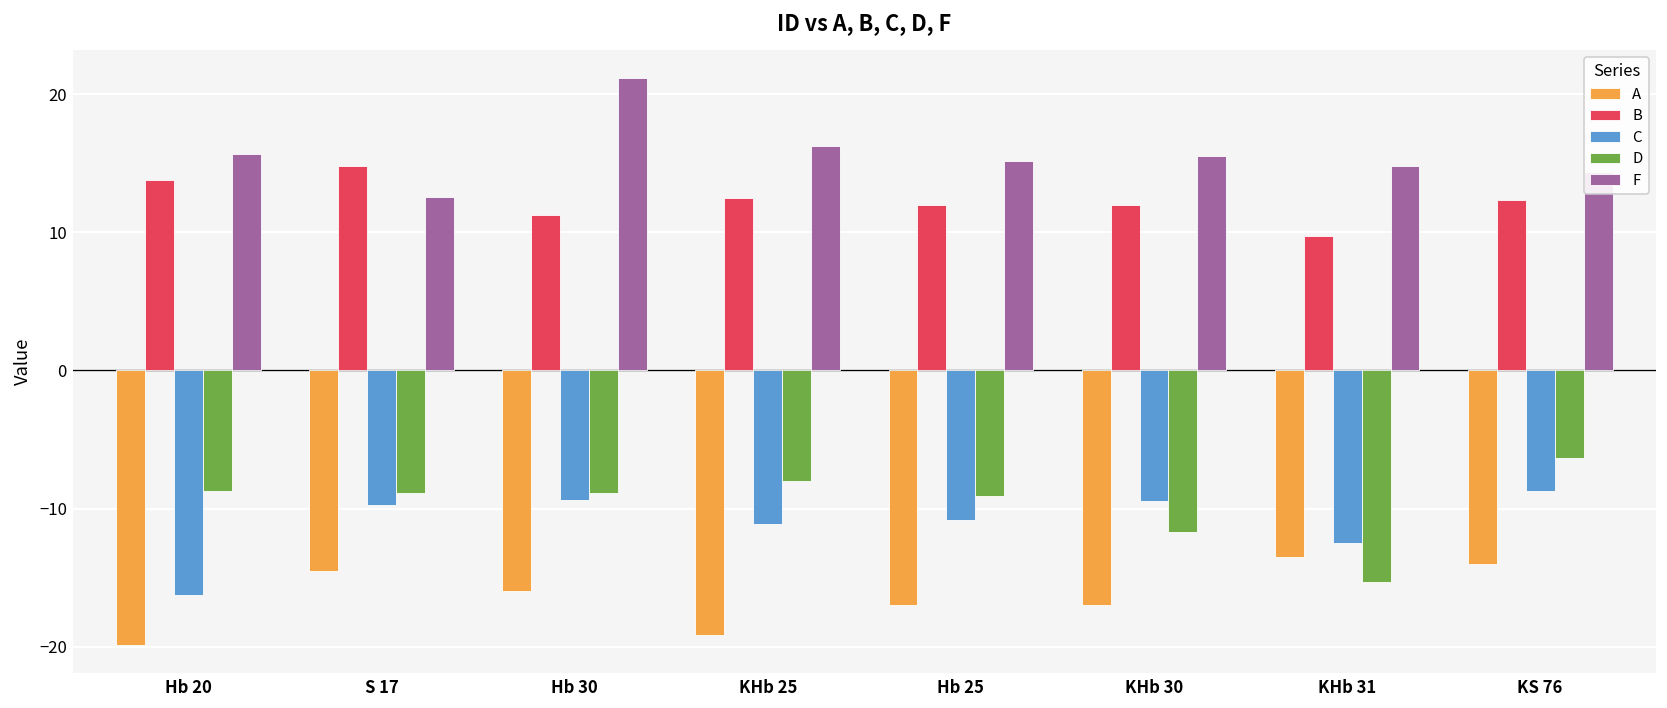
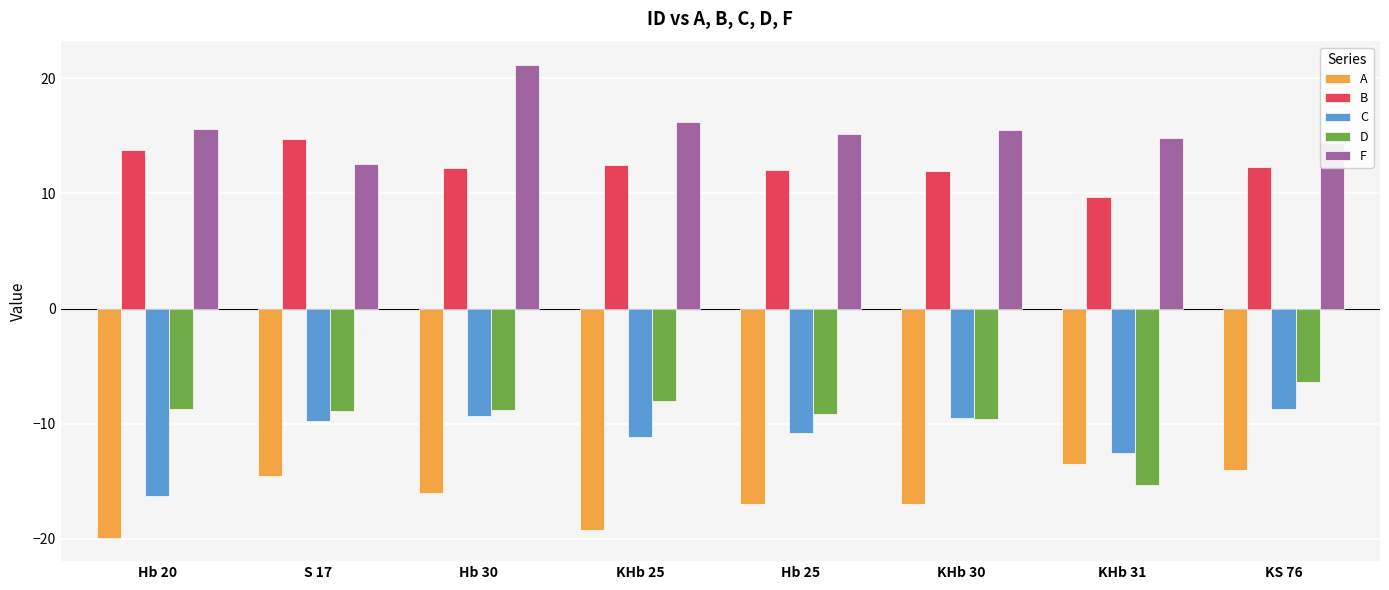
  {
    "A": {
      "Hb 20": -19.9,
      "S 17": -14.5,
      "Hb 30": -16.0,
      "KHb 25": -19.2,
      "Hb 25": -17.0,
      "KHb 30": -17.0,
      "KHb 31": -13.5,
      "KS 76": -14.0
    },
    "B": {
      "Hb 20": 13.8,
      "S 17": 14.8,
-     "Hb 30": 11.2,
+     "Hb 30": 12.2,
      "KHb 25": 12.5,
      "Hb 25": 12.0,
      "KHb 30": 12.0,
      "KHb 31": 9.7,
      "KS 76": 12.3
    },
    "C": {
      "Hb 20": -16.3,
      "S 17": -9.8,
      "Hb 30": -9.4,
      "KHb 25": -11.1,
      "Hb 25": -10.8,
      "KHb 30": -9.5,
      "KHb 31": -12.5,
      "KS 76": -8.7
    },
    "D": {
      "Hb 20": -8.7,
      "S 17": -8.9,
      "Hb 30": -8.8,
      "KHb 25": -8.0,
      "Hb 25": -9.1,
-     "KHb 30": -11.7,
+     "KHb 30": -9.6,
      "KHb 31": -15.4,
      "KS 76": -6.3
    },
    "F": {
      "Hb 20": 15.6,
      "S 17": 12.6,
      "Hb 30": 21.2,
      "KHb 25": 16.2,
      "Hb 25": 15.1,
      "KHb 30": 15.5,
      "KHb 31": 14.8
    }
  }
